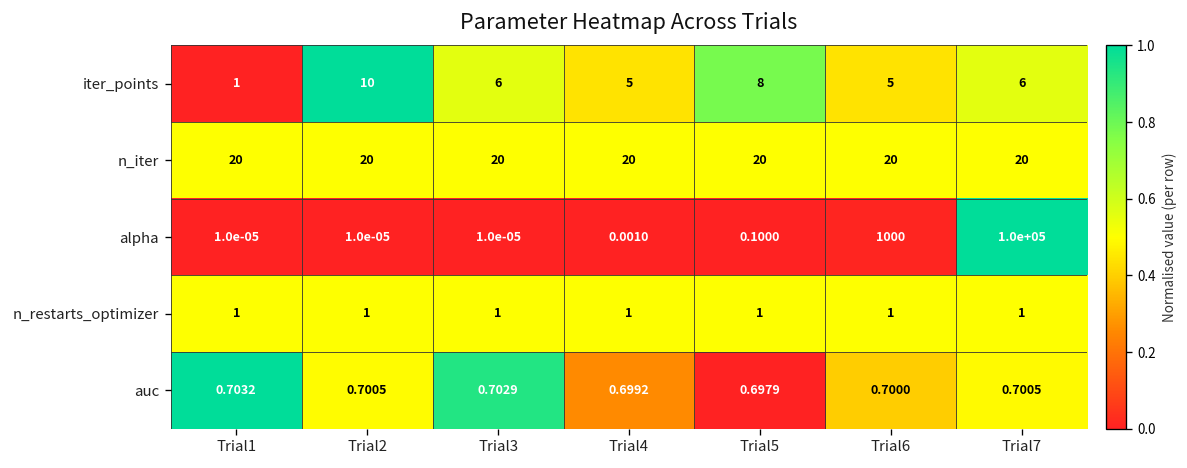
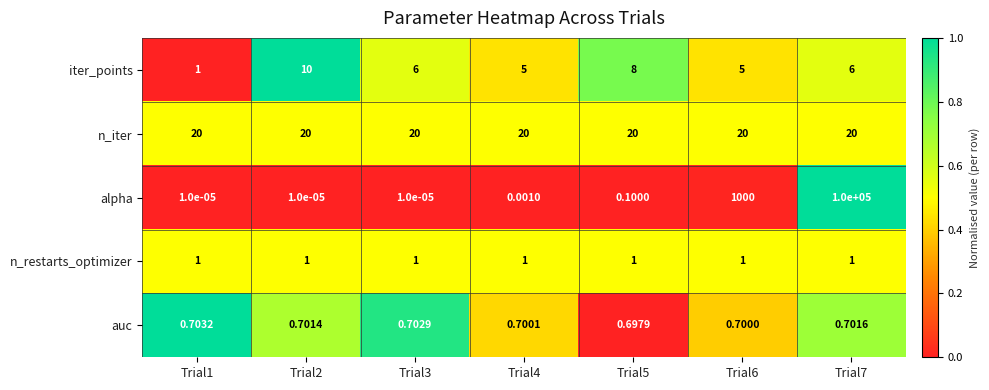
  {
    "iter_points": {
      "Trial1": "1",
      "Trial2": "10",
      "Trial3": "6",
      "Trial4": "5",
      "Trial5": "8",
      "Trial6": "5",
      "Trial7": "6"
    },
    "n_iter": {
      "Trial1": "20",
      "Trial2": "20",
      "Trial3": "20",
      "Trial4": "20",
      "Trial5": "20",
      "Trial6": "20",
      "Trial7": "20"
    },
    "alpha": {
      "Trial1": "1.0e-05",
      "Trial2": "1.0e-05",
      "Trial3": "1.0e-05",
      "Trial4": "0.0010",
      "Trial5": "0.1000",
      "Trial6": "1000",
      "Trial7": "1.0e+05"
    },
    "n_restarts_optimizer": {
      "Trial1": "1",
      "Trial2": "1",
      "Trial3": "1",
      "Trial4": "1",
      "Trial5": "1",
      "Trial6": "1",
      "Trial7": "1"
    },
    "auc": {
      "Trial1": "0.7032",
-     "Trial2": "0.7005",
+     "Trial2": "0.7014",
      "Trial3": "0.7029",
-     "Trial4": "0.6992",
+     "Trial4": "0.7001",
      "Trial5": "0.6979",
      "Trial6": "0.7000",
-     "Trial7": "0.7005"
+     "Trial7": "0.7016"
    }
  }
